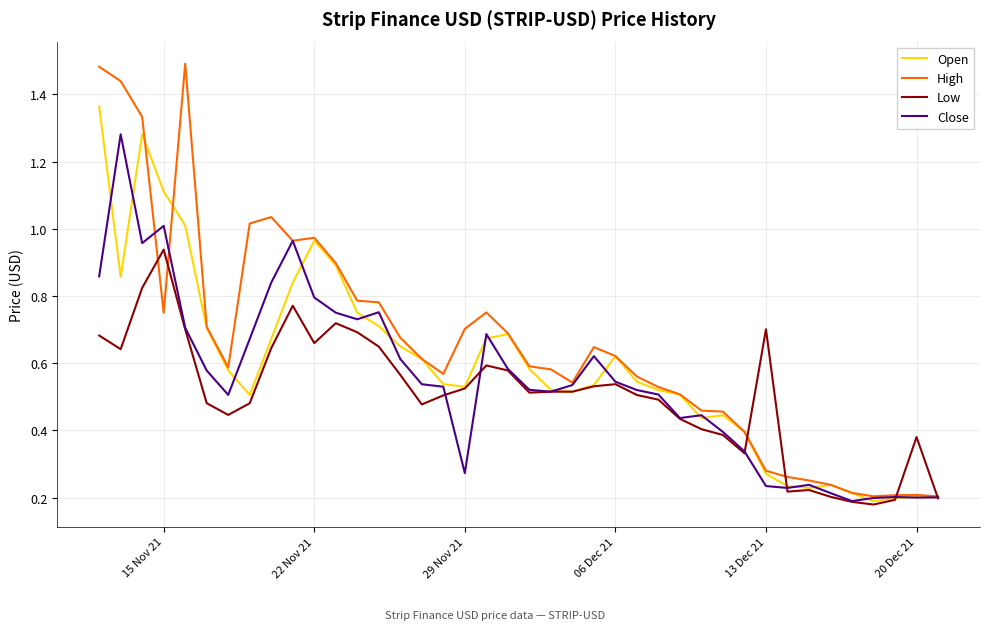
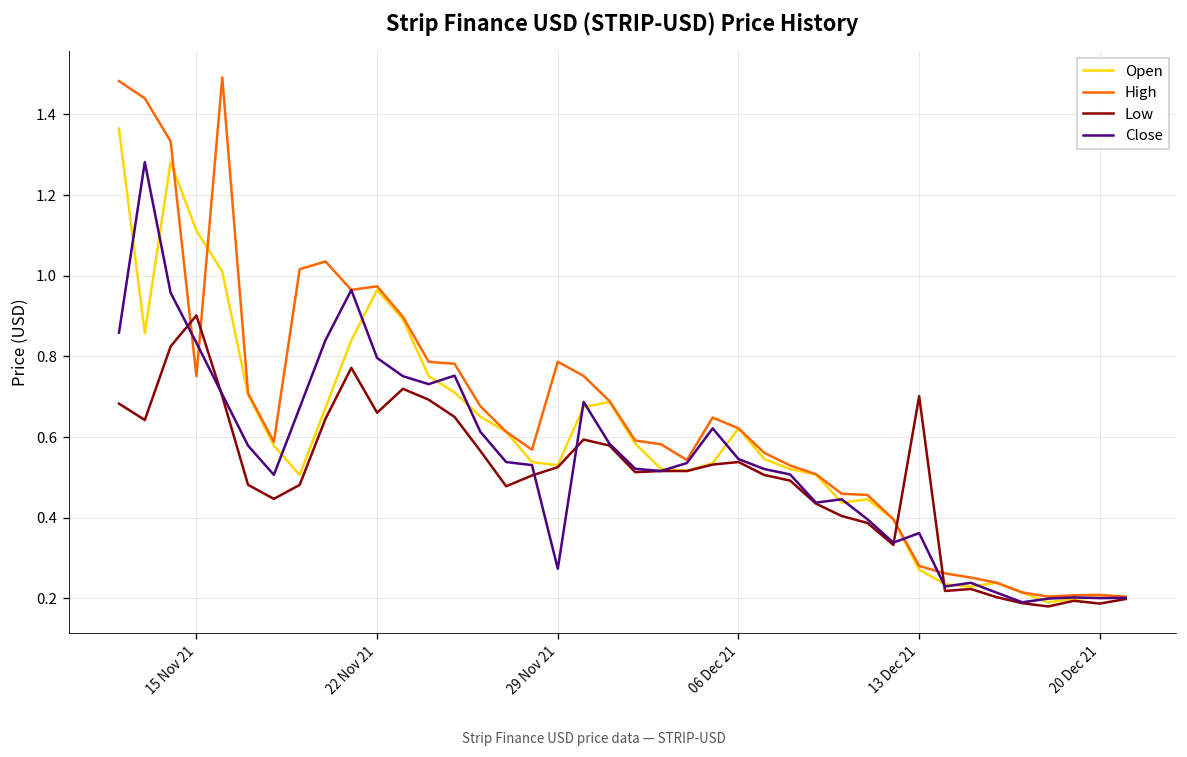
  {
    "Open": {
      "15 Nov 21": 1.11,
      "22 Nov 21": 0.96,
      "13 Dec 21": 0.27
    },
    "High": {
      "15 Nov 21": 0.75,
      "22 Nov 21": 0.97,
-     "29 Nov 21": 0.70,
+     "29 Nov 21": 0.79,
      "13 Dec 21": 0.28
    },
    "Low": {
-     "15 Nov 21": 0.94,
+     "15 Nov 21": 0.90,
      "22 Nov 21": 0.66,
      "13 Dec 21": 0.70,
-     "20 Dec 21": 0.38
+     "20 Dec 21": 0.19
    },
    "Close": {
-     "15 Nov 21": 1.01,
+     "15 Nov 21": 0.83,
      "22 Nov 21": 0.80,
      "29 Nov 21": 0.27,
-     "13 Dec 21": 0.23
+     "13 Dec 21": 0.36
    }
  }
